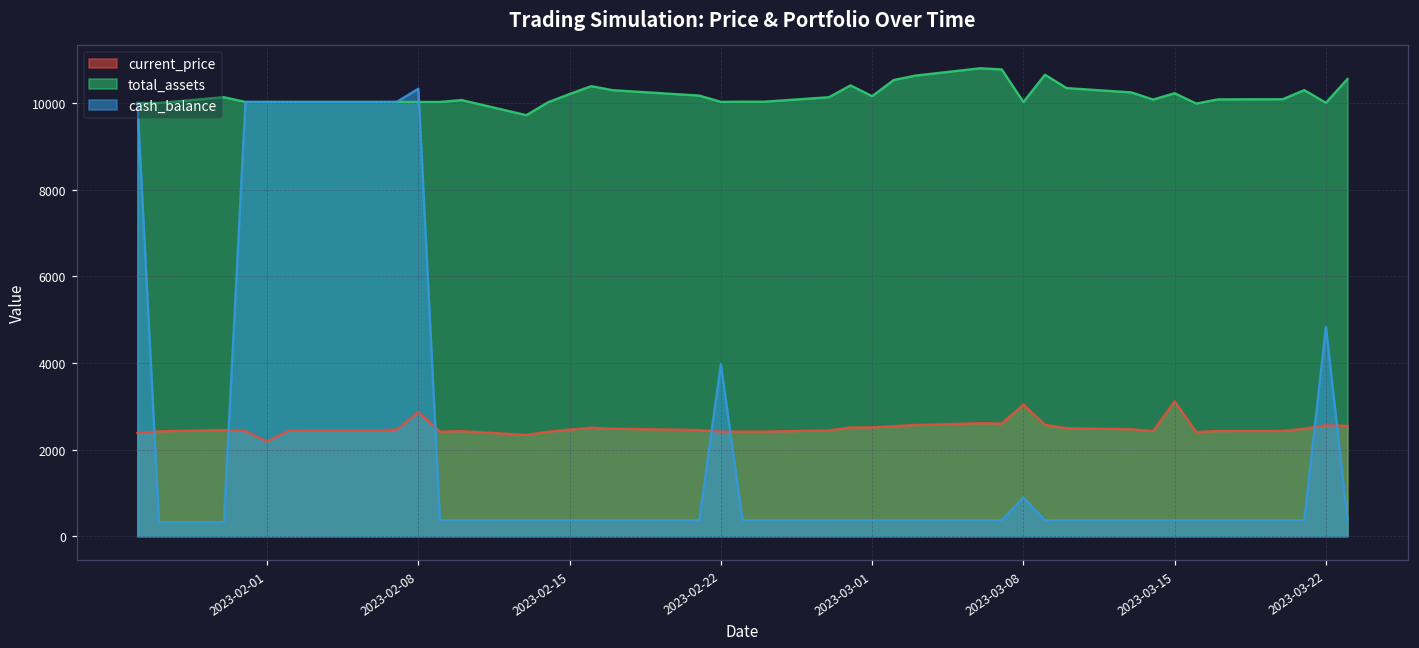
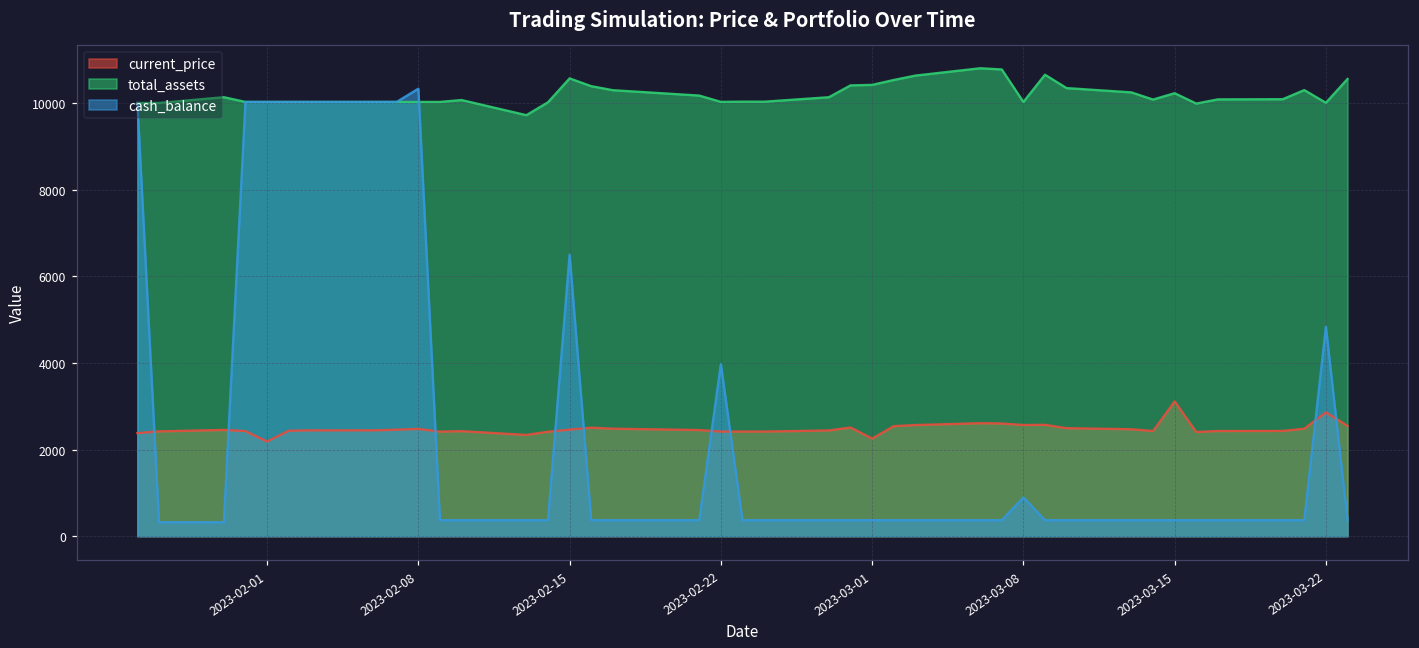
  {
    "current_price": {
      "2023-02-01": 2200,
-     "2023-02-08": 2900,
+     "2023-02-08": 2500,
      "2023-02-15": 2500,
      "2023-02-22": 2400,
-     "2023-03-01": 2500,
-     "2023-03-08": 3000,
+     "2023-03-01": 2300,
+     "2023-03-08": 2600,
      "2023-03-15": 3100,
-     "2023-03-22": 2600
+     "2023-03-22": 2900
    },
    "total_assets": {
      "2023-02-08": 10000,
-     "2023-02-15": 10200,
+     "2023-02-15": 10600,
      "2023-02-22": 10000,
-     "2023-03-01": 10200,
+     "2023-03-01": 10400,
      "2023-03-08": 10000,
      "2023-03-15": 10200,
      "2023-03-22": 10000
    },
    "cash_balance": {
      "2023-02-08": 10300,
-     "2023-02-15": 400,
+     "2023-02-15": 6500,
      "2023-02-22": 4000,
      "2023-03-01": 400,
      "2023-03-08": 900,
      "2023-03-15": 400,
      "2023-03-22": 4800
    }
  }
